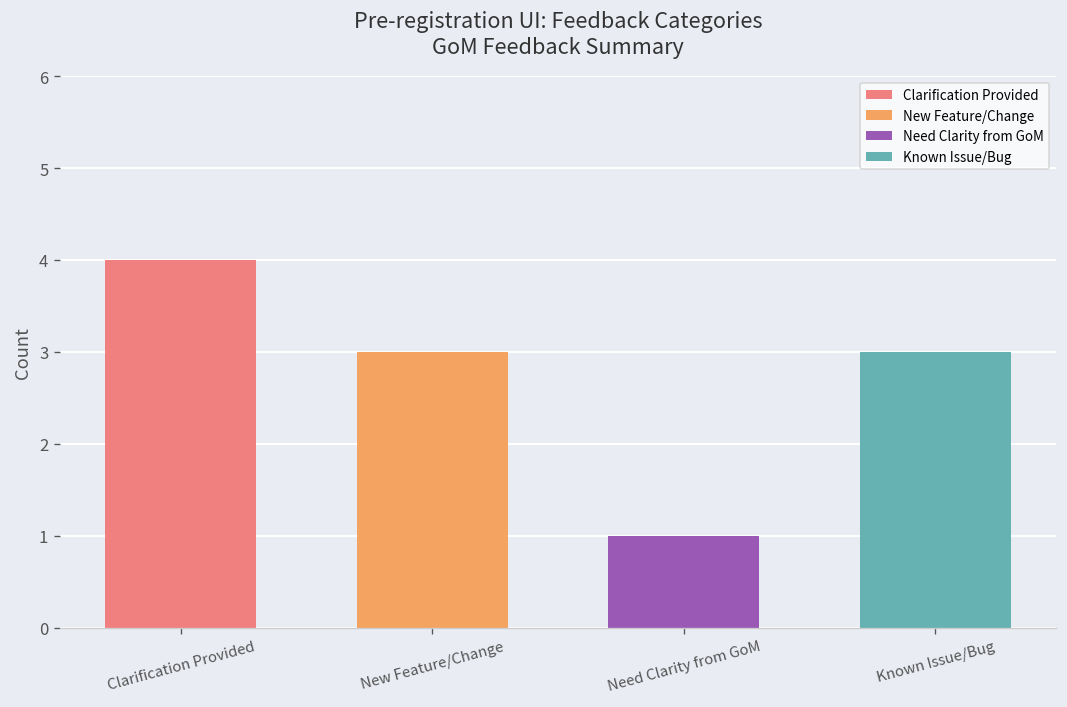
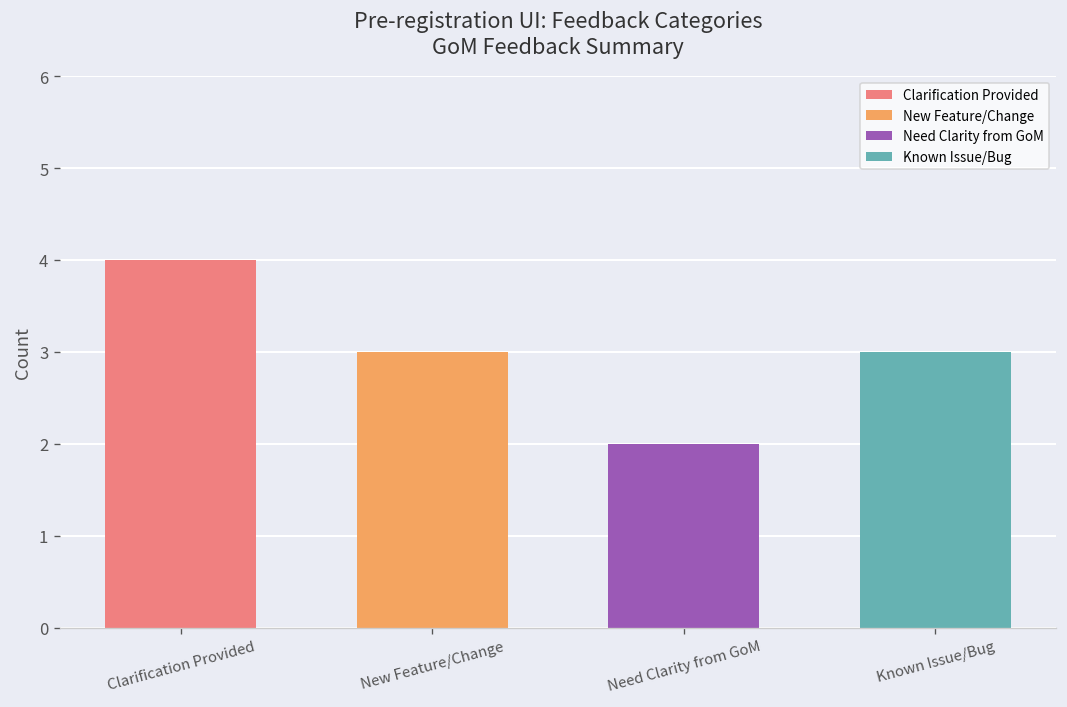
  {
    "Clarification Provided": 4,
    "New Feature/Change": 3,
-   "Need Clarity from GoM": 1,
+   "Need Clarity from GoM": 2,
    "Known Issue/Bug": 3
  }
